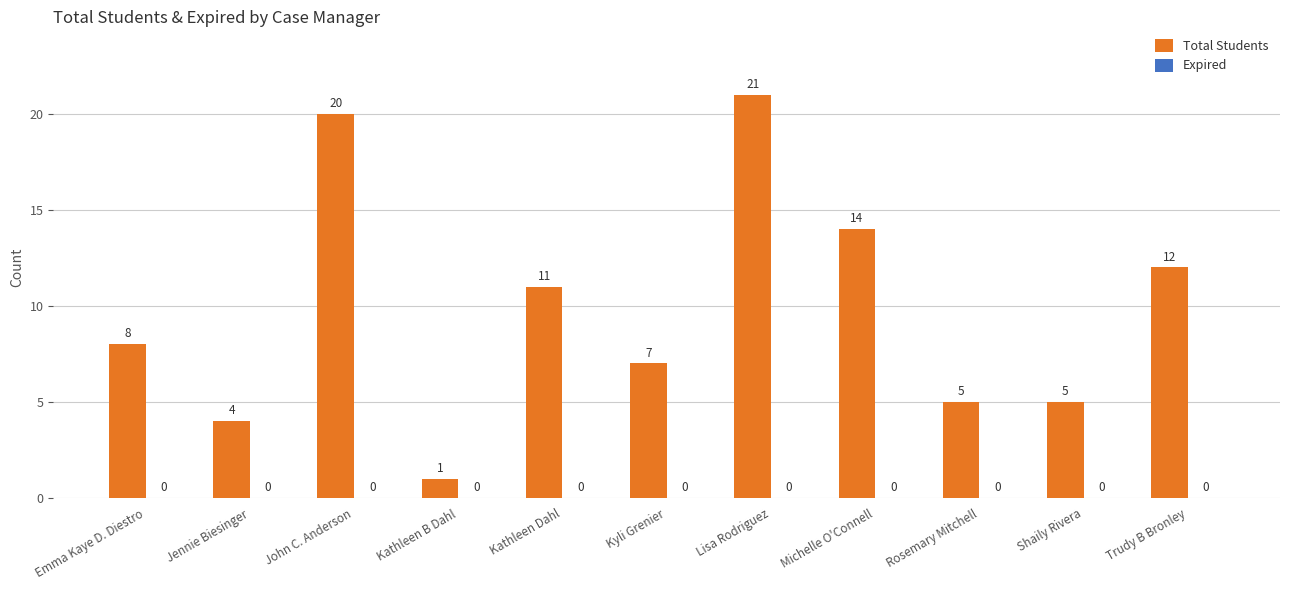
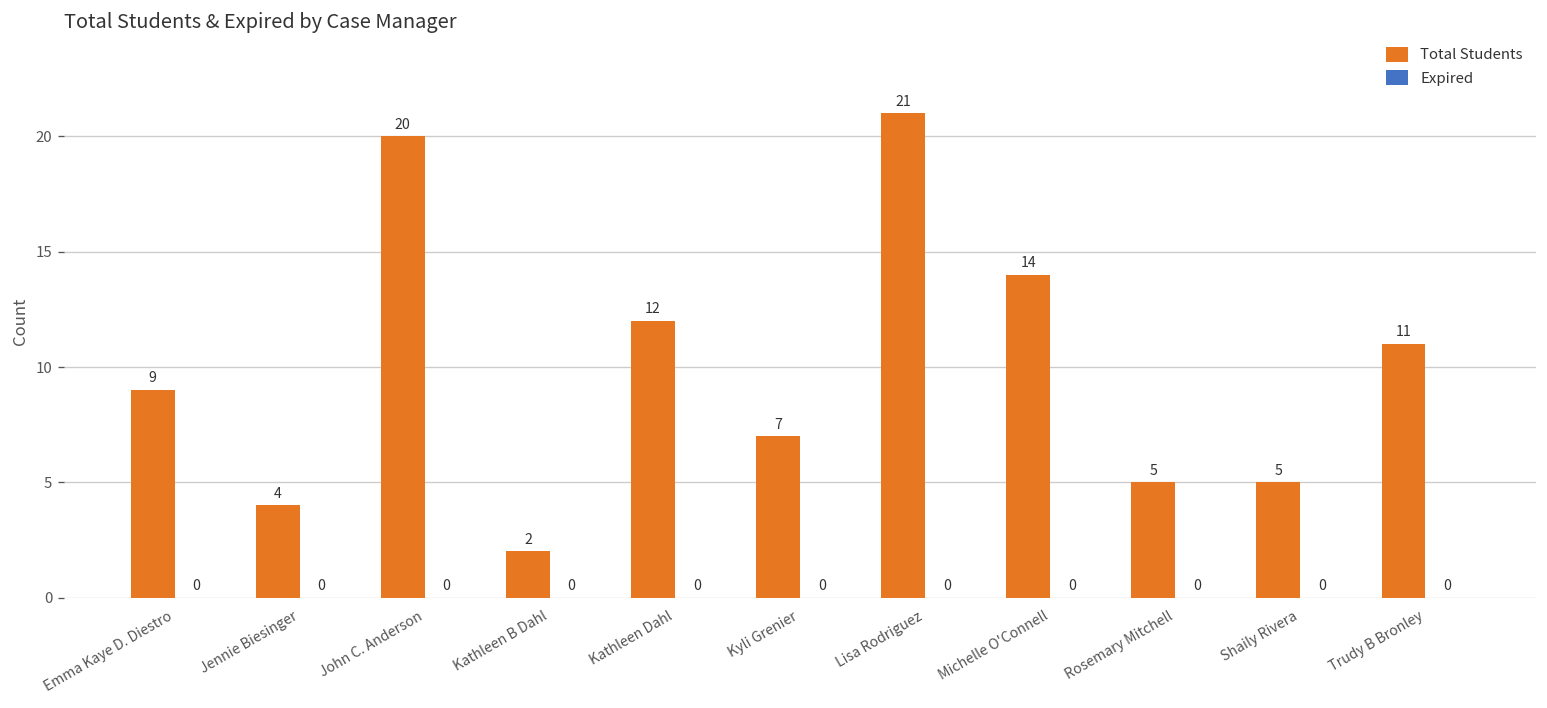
  {
    "Total Students": {
-     "Emma Kaye D. Diestro": 8,
+     "Emma Kaye D. Diestro": 9,
      "Jennie Biesinger": 4,
      "John C. Anderson": 20,
-     "Kathleen B Dahl": 1,
-     "Kathleen Dahl": 11,
+     "Kathleen B Dahl": 2,
+     "Kathleen Dahl": 12,
      "Kyli Grenier": 7,
      "Lisa Rodriguez": 21,
      "Michelle O'Connell": 14,
      "Rosemary Mitchell": 5,
      "Shaily Rivera": 5,
-     "Trudy B Bronley": 12
+     "Trudy B Bronley": 11
    },
    "Expired": {
      "Emma Kaye D. Diestro": 0,
      "Jennie Biesinger": 0,
      "John C. Anderson": 0,
      "Kathleen B Dahl": 0,
      "Kathleen Dahl": 0,
      "Kyli Grenier": 0,
      "Lisa Rodriguez": 0,
      "Michelle O'Connell": 0,
      "Rosemary Mitchell": 0,
      "Shaily Rivera": 0,
      "Trudy B Bronley": 0
    }
  }
